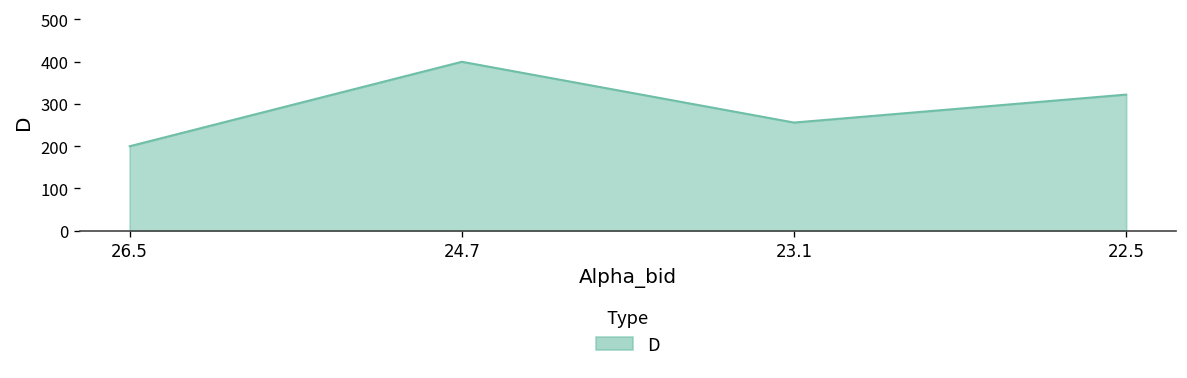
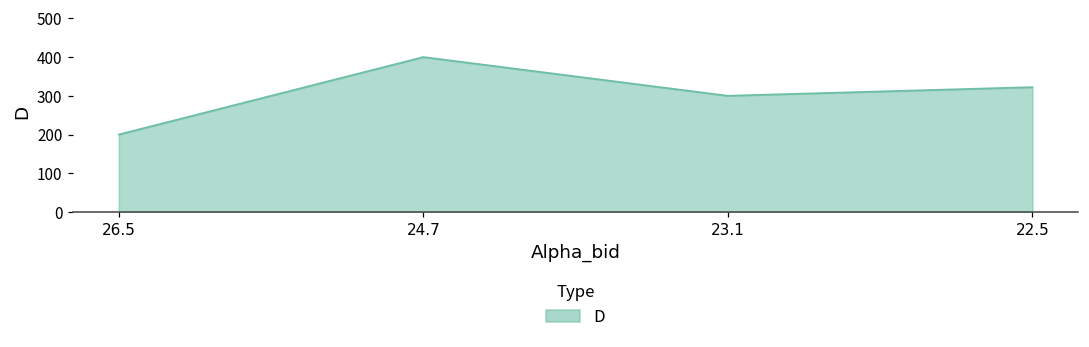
  {
    "26.5": 200,
    "24.7": 400,
-   "23.1": 260,
+   "23.1": 300,
    "22.5": 320
  }
